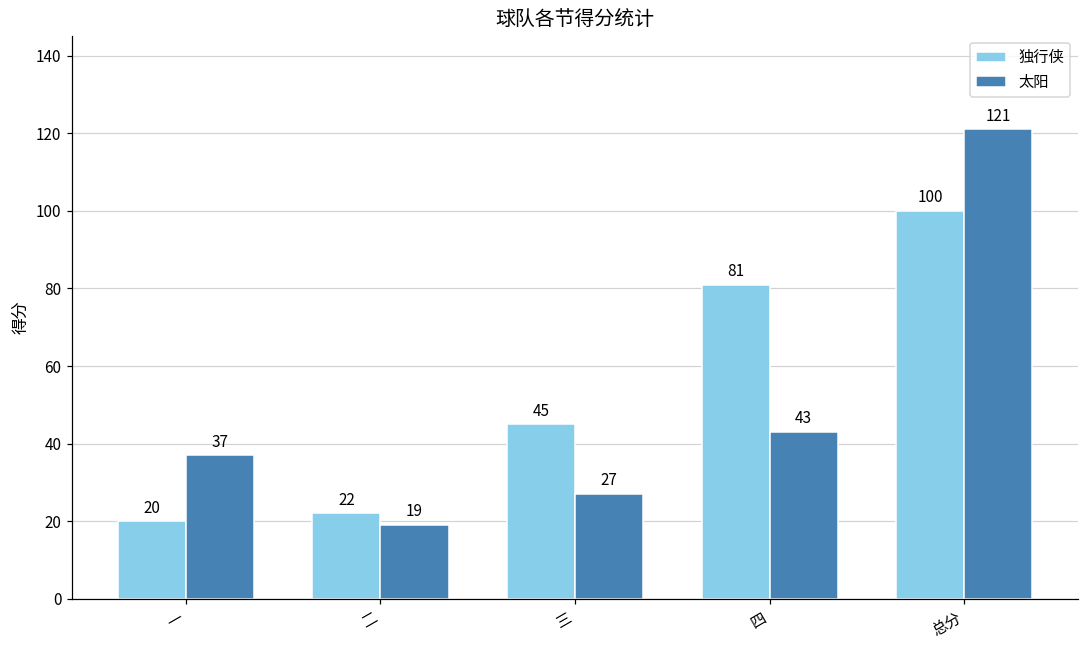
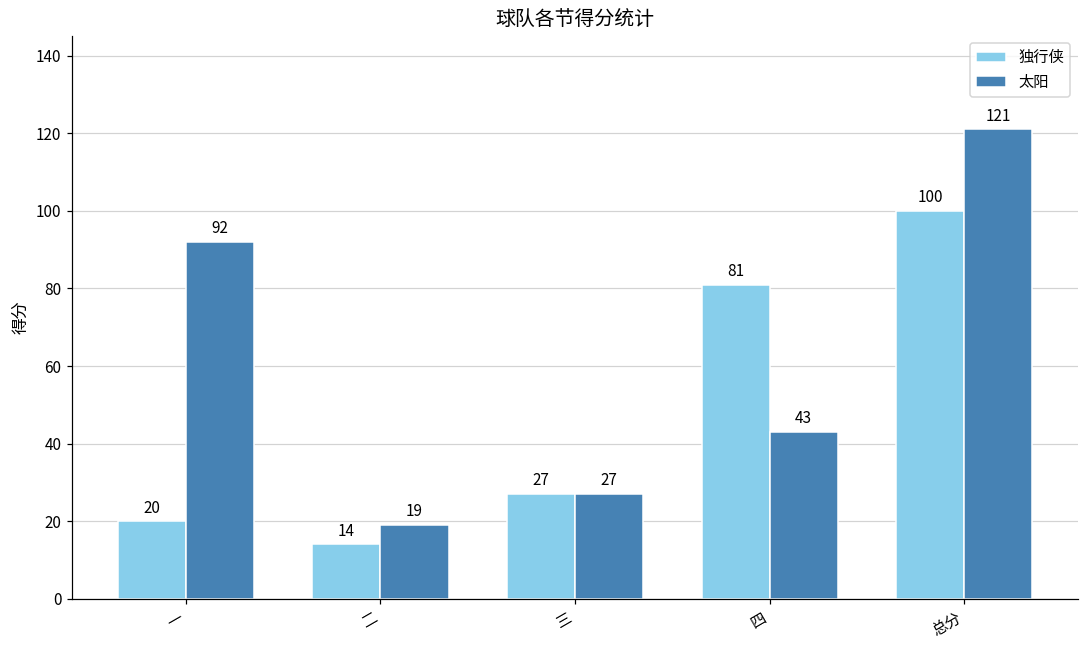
  {
    "独行侠": {
      "一": 20,
-     "二": 22,
-     "三": 45,
+     "二": 14,
+     "三": 27,
      "四": 81,
      "总分": 100
    },
    "太阳": {
-     "一": 37,
+     "一": 92,
      "二": 19,
      "三": 27,
      "四": 43,
      "总分": 121
    }
  }
